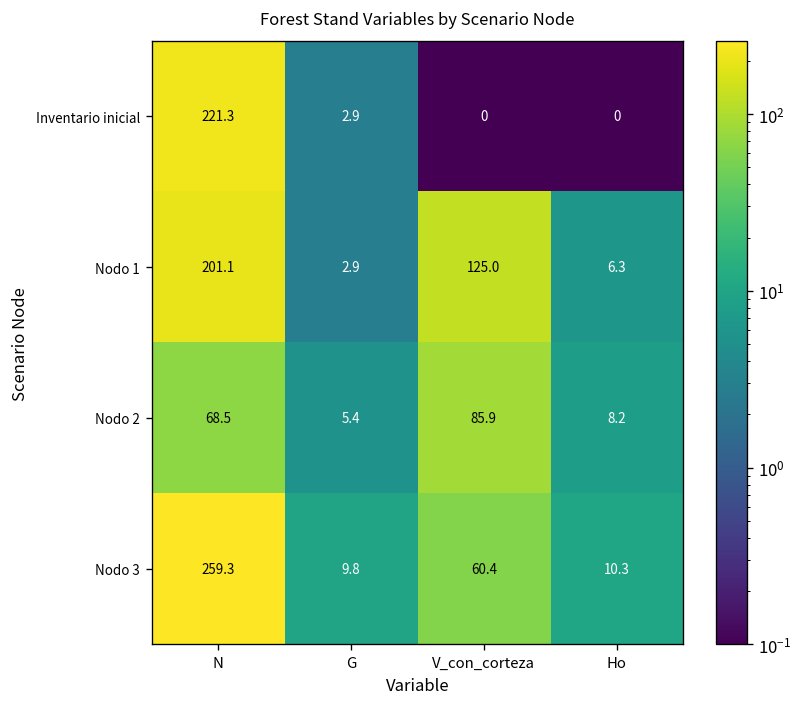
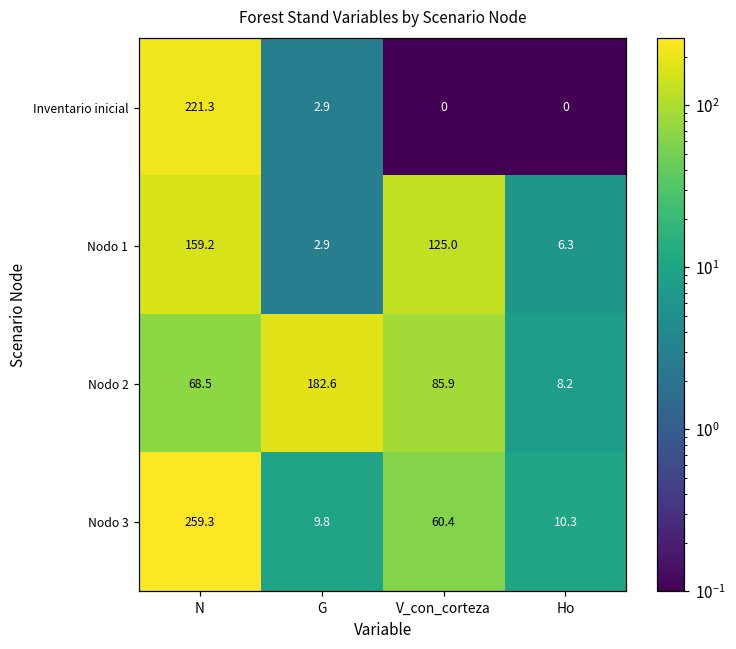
  {
    "Inventario inicial": {
      "N": 221.3,
      "G": 2.9,
      "V_con_corteza": 0,
      "Ho": 0
    },
    "Nodo 1": {
-     "N": 201.1,
+     "N": 159.2,
      "G": 2.9,
      "V_con_corteza": 125.0,
      "Ho": 6.3
    },
    "Nodo 2": {
      "N": 68.5,
-     "G": 5.4,
+     "G": 182.6,
      "V_con_corteza": 85.9,
      "Ho": 8.2
    },
    "Nodo 3": {
      "N": 259.3,
      "G": 9.8,
      "V_con_corteza": 60.4,
      "Ho": 10.3
    }
  }
